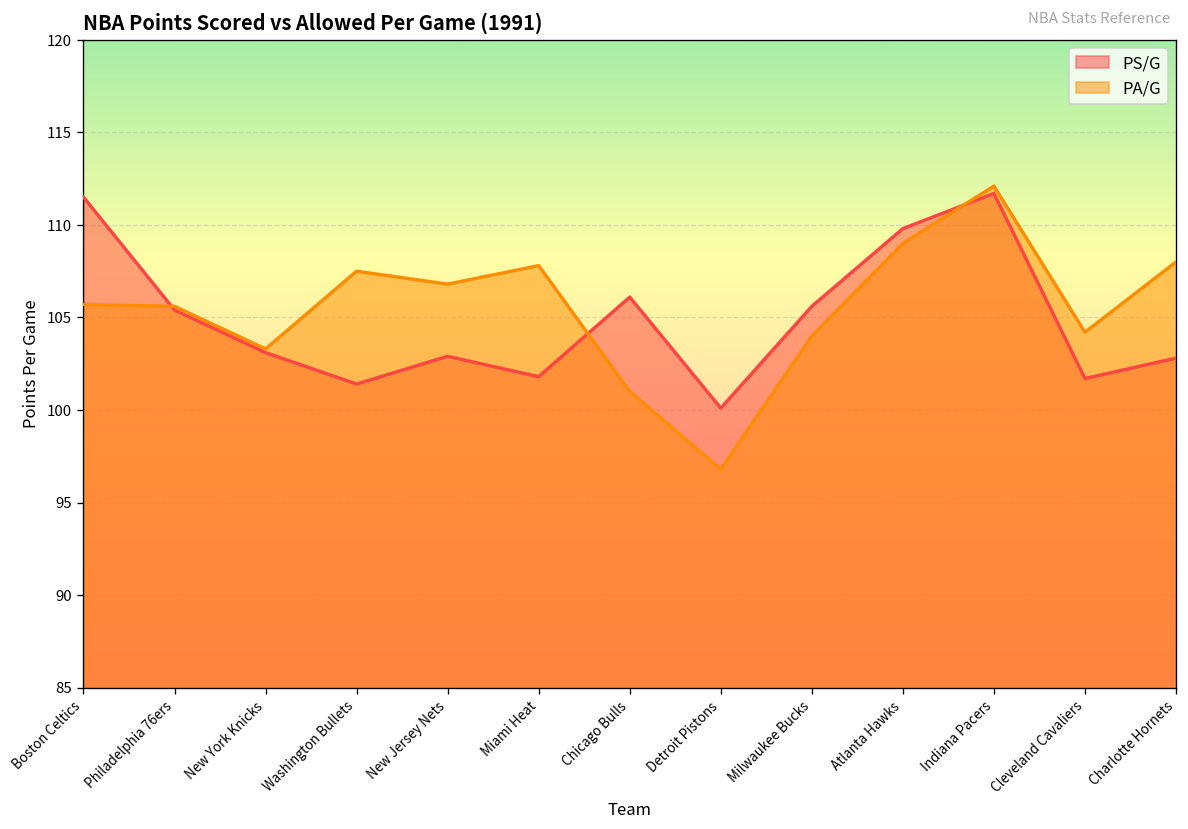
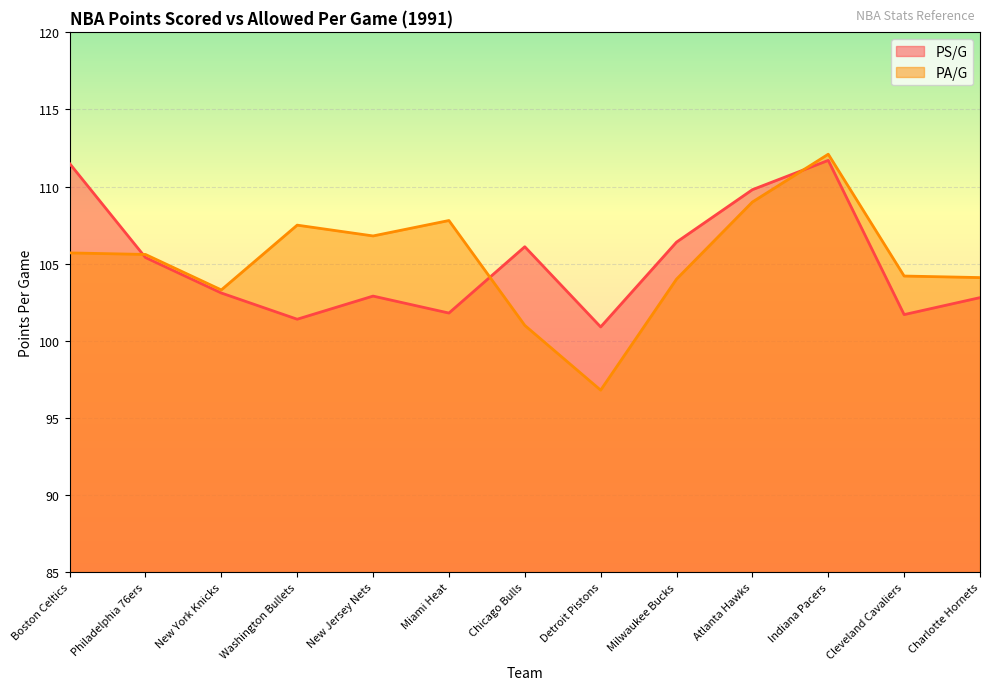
  {
    "PS/G": {
      "Boston Celtics": 111.5,
      "Philadelphia 76ers": 105.4,
      "New York Knicks": 103.1,
      "Washington Bullets": 101.4,
      "New Jersey Nets": 102.9,
      "Miami Heat": 101.8,
      "Chicago Bulls": 106.1,
-     "Detroit Pistons": 100.1,
-     "Milwaukee Bucks": 105.6,
+     "Detroit Pistons": 100.9,
+     "Milwaukee Bucks": 106.4,
      "Atlanta Hawks": 109.8,
      "Indiana Pacers": 111.7,
      "Cleveland Cavaliers": 101.7,
      "Charlotte Hornets": 102.8
    },
    "PA/G": {
      "Boston Celtics": 105.7,
      "Philadelphia 76ers": 105.6,
      "New York Knicks": 103.3,
      "Washington Bullets": 107.5,
      "New Jersey Nets": 106.8,
      "Miami Heat": 107.8,
      "Chicago Bulls": 101.0,
      "Detroit Pistons": 96.8,
      "Milwaukee Bucks": 104.0,
      "Atlanta Hawks": 109.0,
      "Indiana Pacers": 112.1,
      "Cleveland Cavaliers": 104.2,
-     "Charlotte Hornets": 108.0
+     "Charlotte Hornets": 104.1
    }
  }
